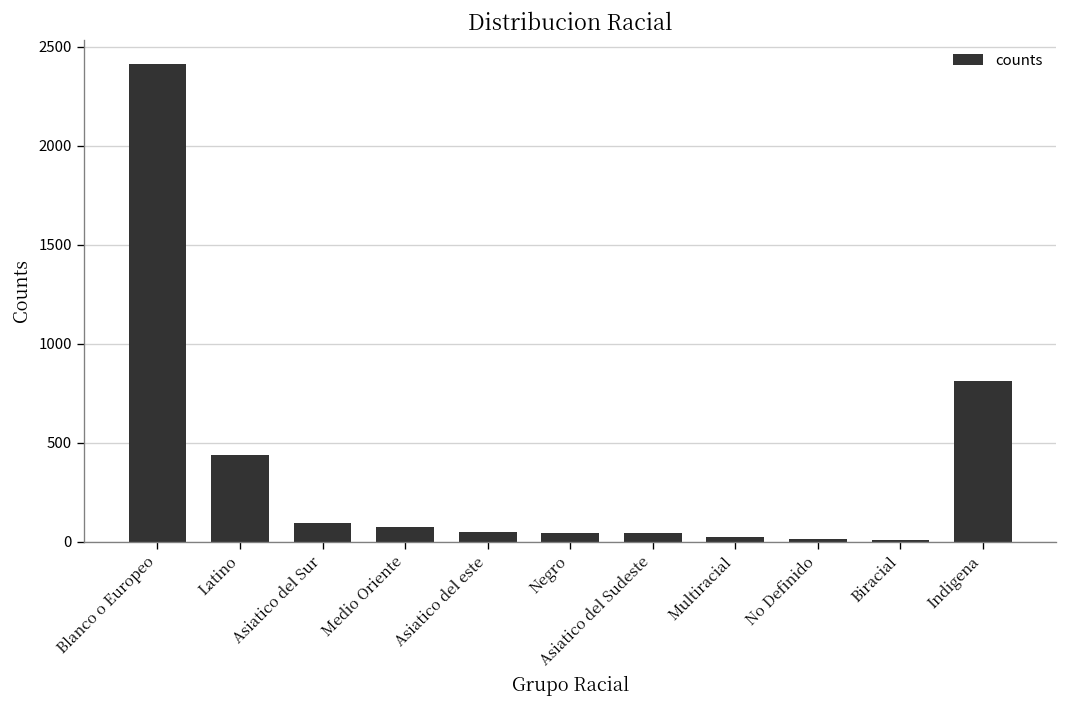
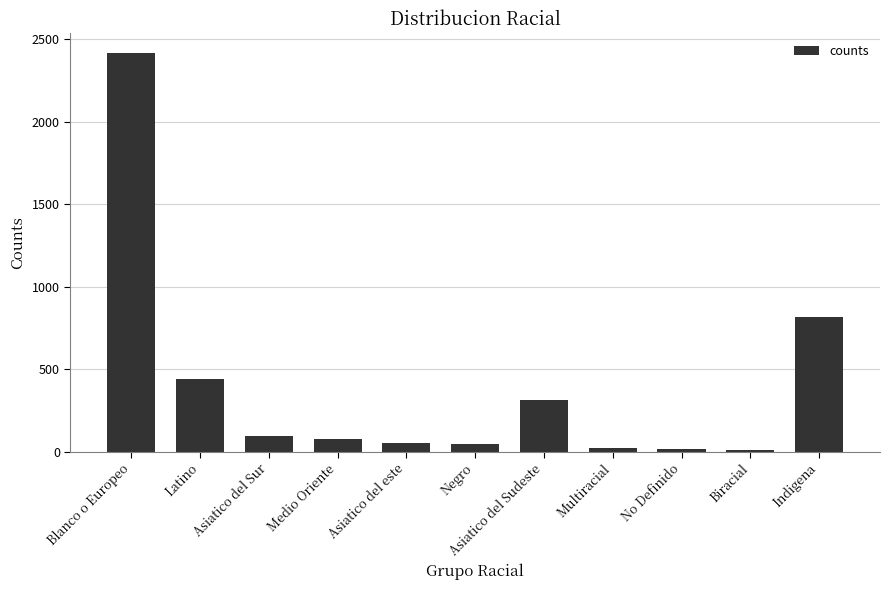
  {
    "Blanco o Europeo": 2410,
    "Latino": 440,
    "Asiatico del Sur": 100,
    "Medio Oriente": 80,
    "Asiatico del este": 50,
    "Negro": 40,
-   "Asiatico del Sudeste": 40,
+   "Asiatico del Sudeste": 310,
    "Multiracial": 20,
    "Indigena": 810
  }
